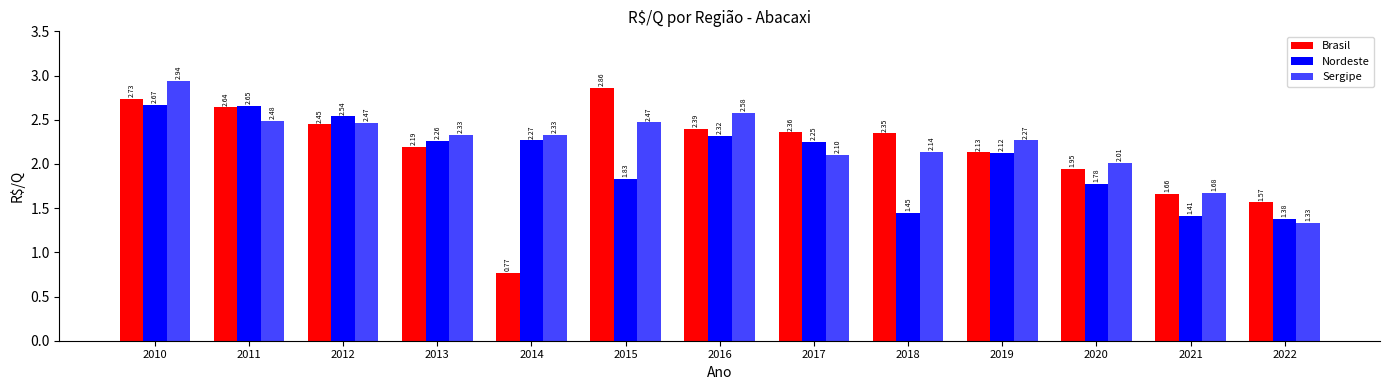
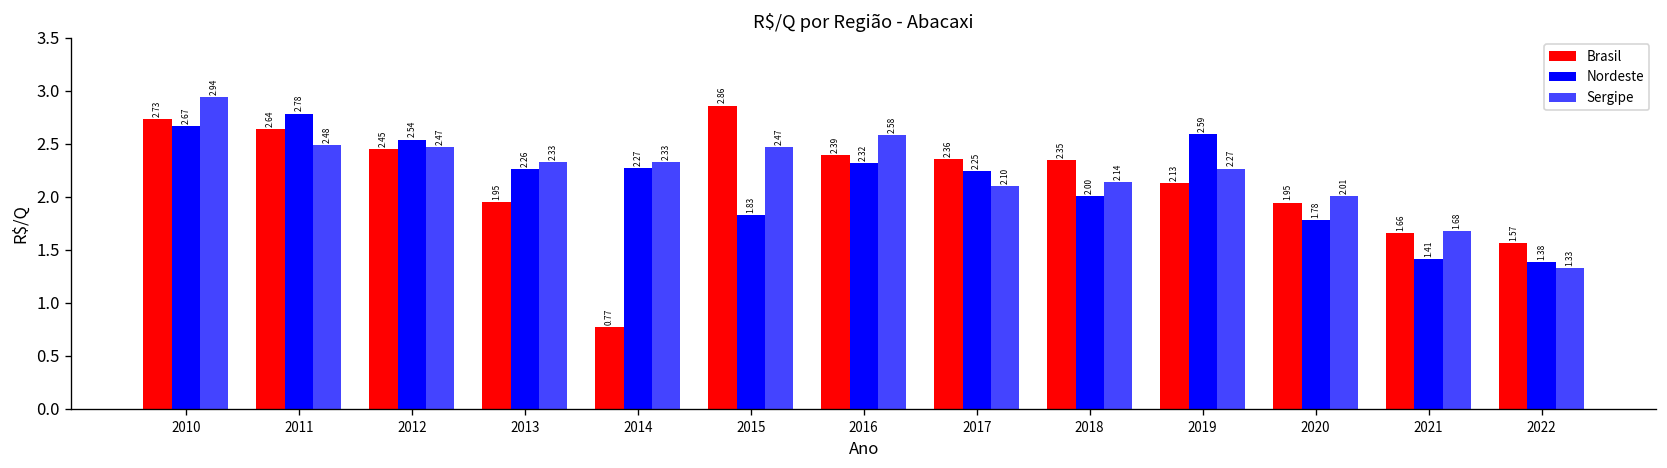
  {
    "Brasil": {
      "2010": 2.73,
      "2011": 2.64,
      "2012": 2.45,
-     "2013": 2.19,
+     "2013": 1.95,
      "2014": 0.77,
      "2015": 2.86,
      "2016": 2.39,
      "2017": 2.36,
      "2018": 2.35,
      "2019": 2.13,
      "2020": 1.95,
      "2021": 1.66,
      "2022": 1.57
    },
    "Nordeste": {
      "2010": 2.67,
-     "2011": 2.65,
+     "2011": 2.78,
      "2012": 2.54,
      "2013": 2.26,
      "2014": 2.27,
      "2015": 1.83,
      "2016": 2.32,
      "2017": 2.25,
-     "2018": 1.45,
-     "2019": 2.12,
+     "2018": 2.00,
+     "2019": 2.59,
      "2020": 1.78,
      "2021": 1.41,
      "2022": 1.38
    },
    "Sergipe": {
      "2010": 2.94,
      "2011": 2.48,
      "2012": 2.47,
      "2013": 2.33,
      "2014": 2.33,
      "2015": 2.47,
      "2016": 2.58,
      "2017": 2.10,
      "2018": 2.14,
      "2019": 2.27,
      "2020": 2.01,
      "2021": 1.68,
      "2022": 1.33
    }
  }
